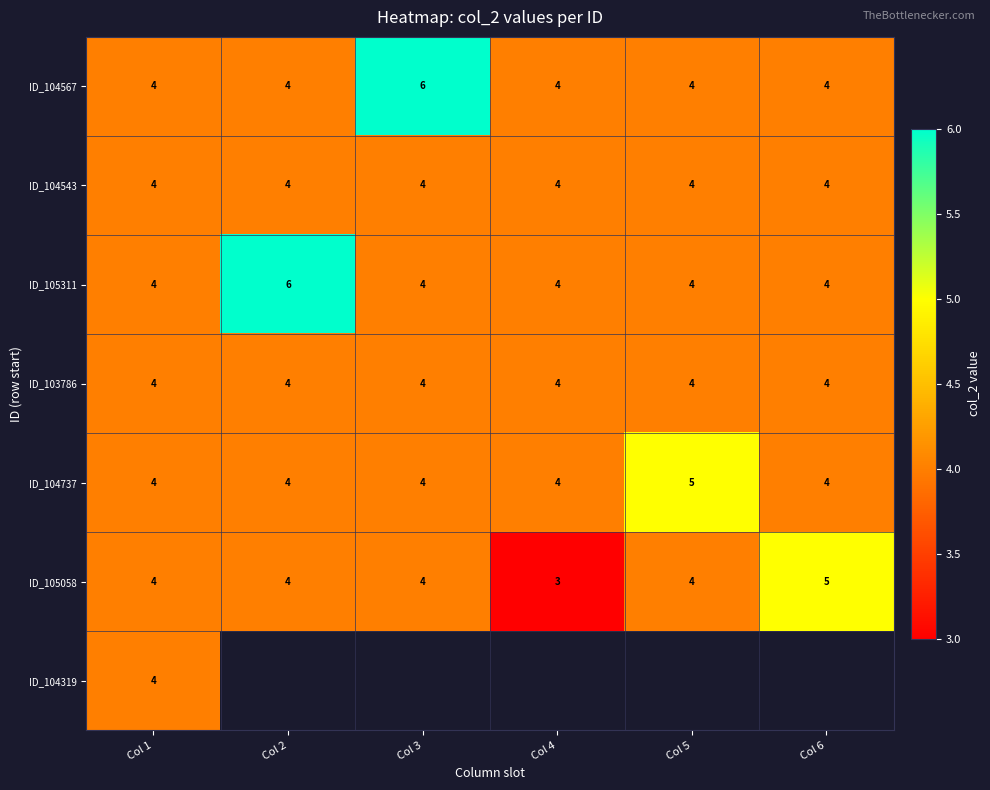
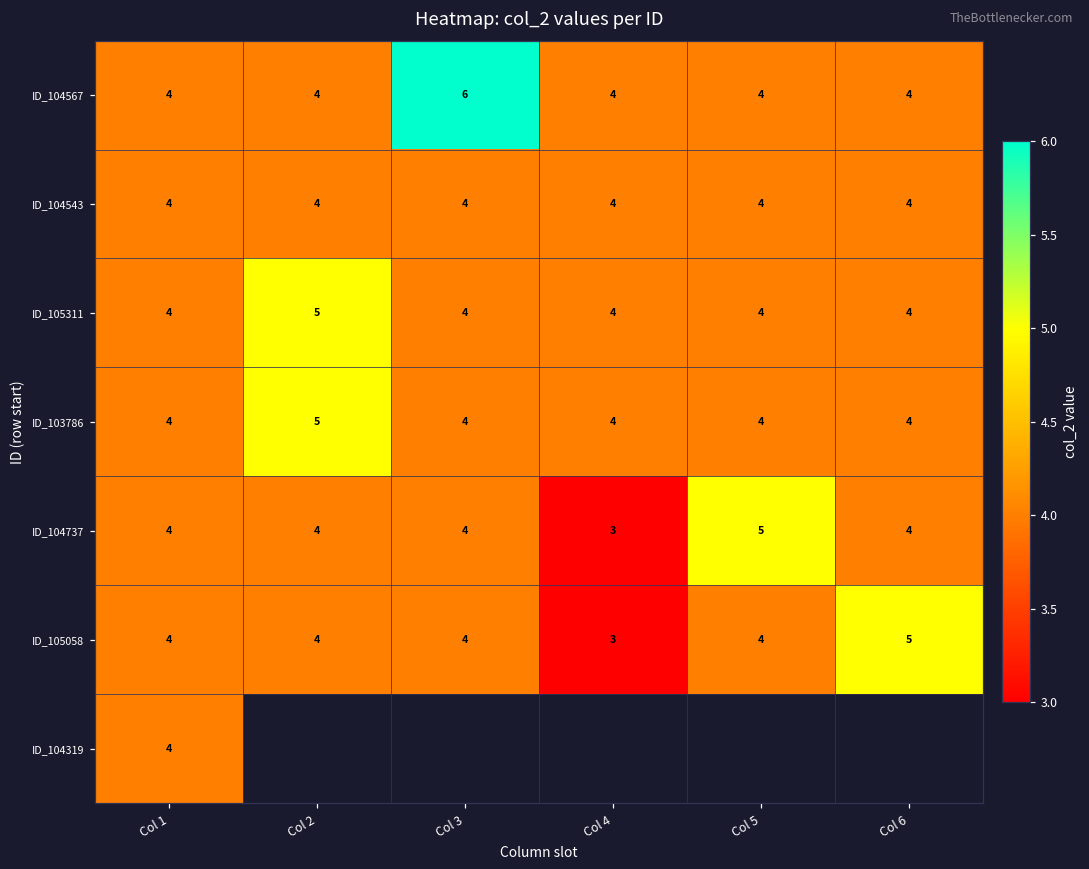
  {
    "ID_104567": {
      "Col 1": 4,
      "Col 2": 4,
      "Col 3": 6,
      "Col 4": 4,
      "Col 5": 4,
      "Col 6": 4
    },
    "ID_104543": {
      "Col 1": 4,
      "Col 2": 4,
      "Col 3": 4,
      "Col 4": 4,
      "Col 5": 4,
      "Col 6": 4
    },
    "ID_105311": {
      "Col 1": 4,
-     "Col 2": 6,
+     "Col 2": 5,
      "Col 3": 4,
      "Col 4": 4,
      "Col 5": 4,
      "Col 6": 4
    },
    "ID_103786": {
      "Col 1": 4,
-     "Col 2": 4,
+     "Col 2": 5,
      "Col 3": 4,
      "Col 4": 4,
      "Col 5": 4,
      "Col 6": 4
    },
    "ID_104737": {
      "Col 1": 4,
      "Col 2": 4,
      "Col 3": 4,
-     "Col 4": 4,
+     "Col 4": 3,
      "Col 5": 5,
      "Col 6": 4
    },
    "ID_105058": {
      "Col 1": 4,
      "Col 2": 4,
      "Col 3": 4,
      "Col 4": 3,
      "Col 5": 4,
      "Col 6": 5
    },
    "ID_104319": {
      "Col 1": 4
    }
  }
